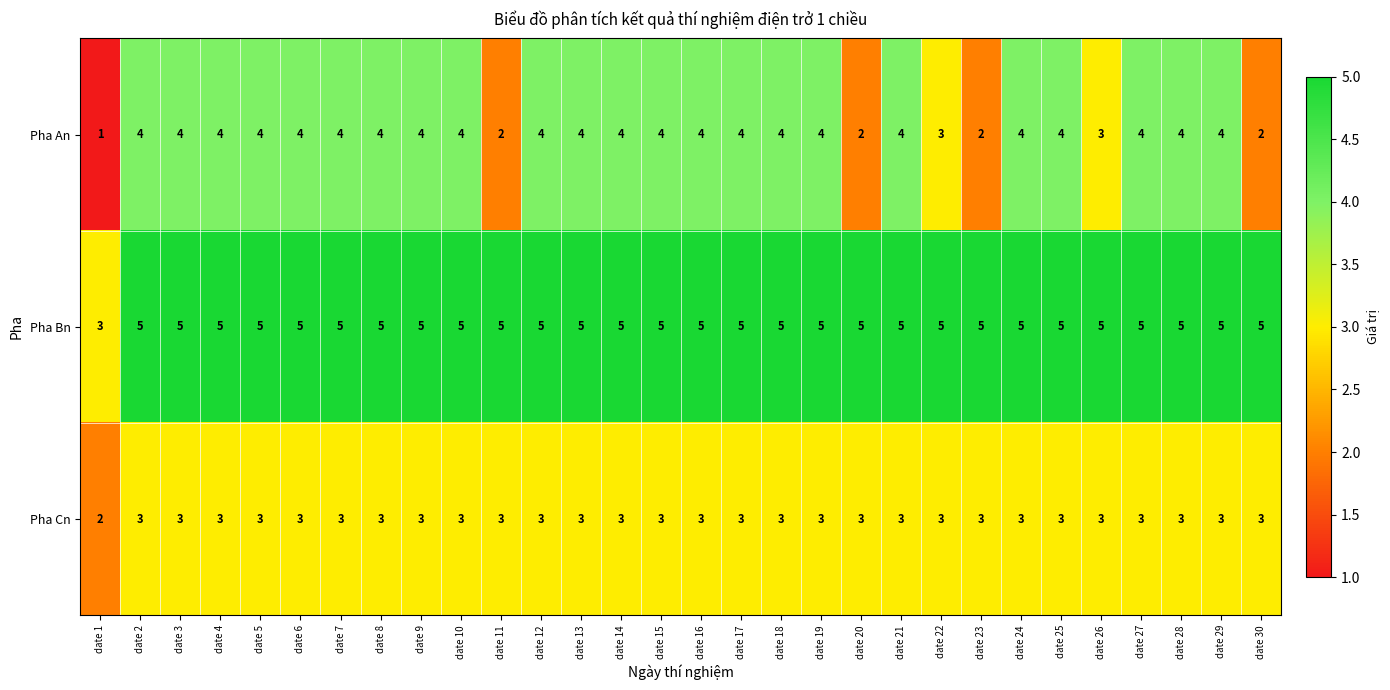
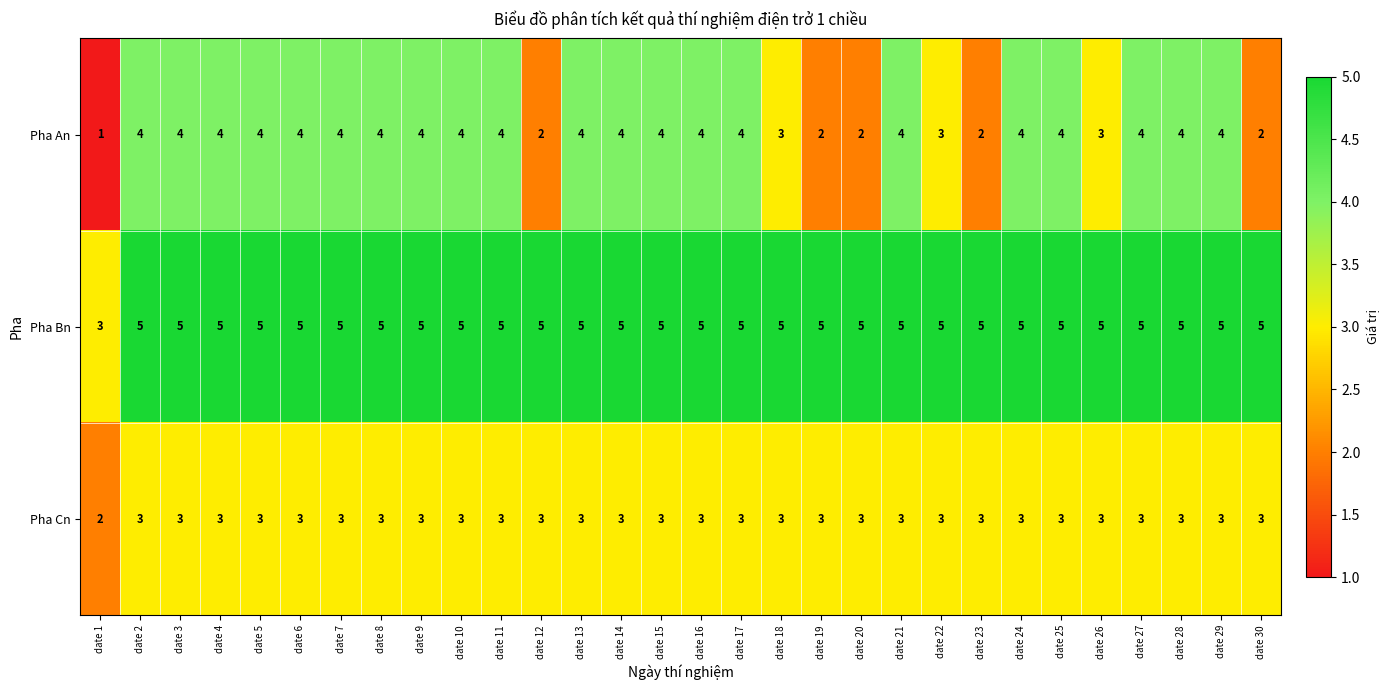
  {
    "Pha An": {
      "date 1": 1,
      "date 2": 4,
      "date 3": 4,
      "date 4": 4,
      "date 5": 4,
      "date 6": 4,
      "date 7": 4,
      "date 8": 4,
      "date 9": 4,
      "date 10": 4,
-     "date 11": 2,
-     "date 12": 4,
+     "date 11": 4,
+     "date 12": 2,
      "date 13": 4,
      "date 14": 4,
      "date 15": 4,
      "date 16": 4,
      "date 17": 4,
-     "date 18": 4,
-     "date 19": 4,
+     "date 18": 3,
+     "date 19": 2,
      "date 20": 2,
      "date 21": 4,
      "date 22": 3,
      "date 23": 2,
      "date 24": 4,
      "date 25": 4,
      "date 26": 3,
      "date 27": 4,
      "date 28": 4,
      "date 29": 4,
      "date 30": 2
    },
    "Pha Bn": {
      "date 1": 3,
      "date 2": 5,
      "date 3": 5,
      "date 4": 5,
      "date 5": 5,
      "date 6": 5,
      "date 7": 5,
      "date 8": 5,
      "date 9": 5,
      "date 10": 5,
      "date 11": 5,
      "date 12": 5,
      "date 13": 5,
      "date 14": 5,
      "date 15": 5,
      "date 16": 5,
      "date 17": 5,
      "date 18": 5,
      "date 19": 5,
      "date 20": 5,
      "date 21": 5,
      "date 22": 5,
      "date 23": 5,
      "date 24": 5,
      "date 25": 5,
      "date 26": 5,
      "date 27": 5,
      "date 28": 5,
      "date 29": 5,
      "date 30": 5
    },
    "Pha Cn": {
      "date 1": 2,
      "date 2": 3,
      "date 3": 3,
      "date 4": 3,
      "date 5": 3,
      "date 6": 3,
      "date 7": 3,
      "date 8": 3,
      "date 9": 3,
      "date 10": 3,
      "date 11": 3,
      "date 12": 3,
      "date 13": 3,
      "date 14": 3,
      "date 15": 3,
      "date 16": 3,
      "date 17": 3,
      "date 18": 3,
      "date 19": 3,
      "date 20": 3,
      "date 21": 3,
      "date 22": 3,
      "date 23": 3,
      "date 24": 3,
      "date 25": 3,
      "date 26": 3,
      "date 27": 3,
      "date 28": 3,
      "date 29": 3,
      "date 30": 3
    }
  }
